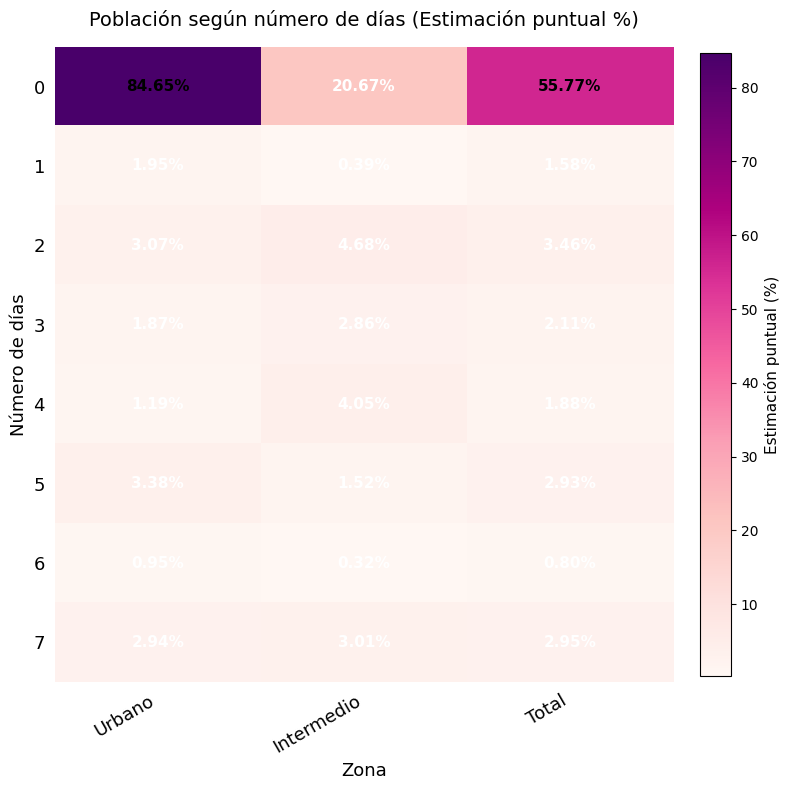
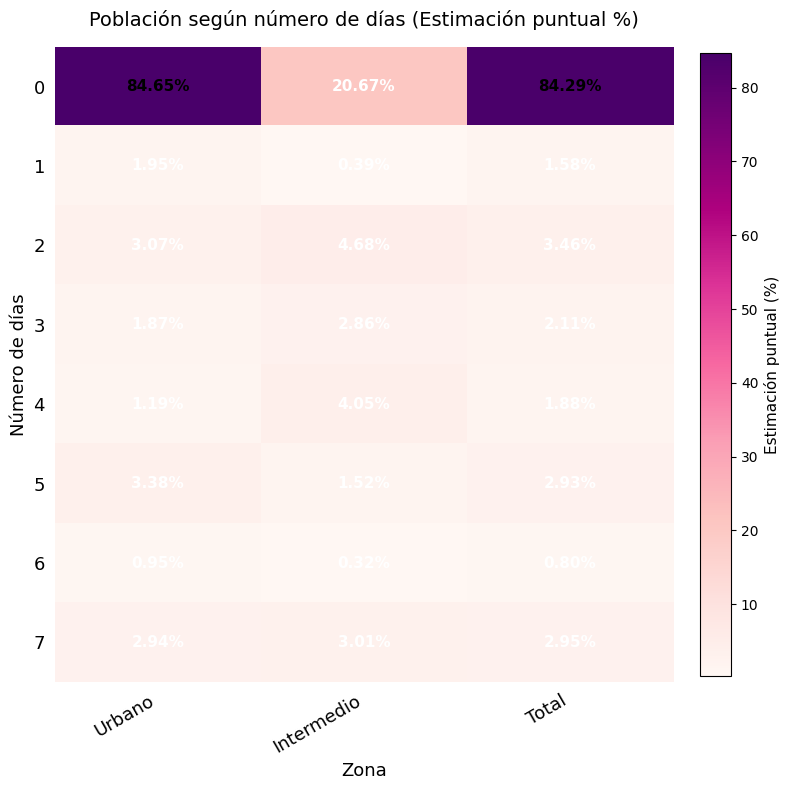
  {
    "0": {
      "Urbano": "84.65%",
      "Intermedio": "20.67%",
-     "Total": "55.77%"
+     "Total": "84.29%"
    }
  }
